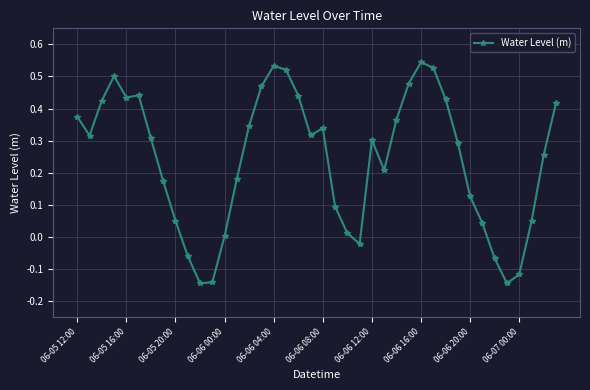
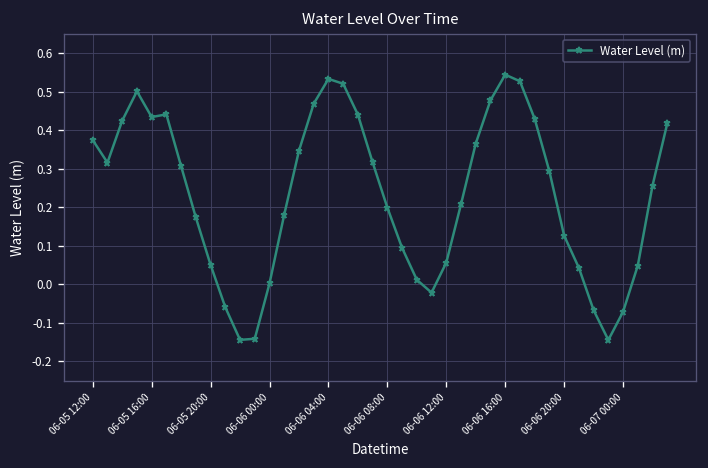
  {
    "06-05 12:00": 0.37,
    "06-05 16:00": 0.43,
    "06-05 20:00": 0.05,
    "06-06 00:00": 0.00,
    "06-06 04:00": 0.53,
-   "06-06 08:00": 0.34,
-   "06-06 12:00": 0.30,
+   "06-06 08:00": 0.20,
+   "06-06 12:00": 0.06,
    "06-06 16:00": 0.54,
    "06-06 20:00": 0.13,
-   "06-07 00:00": -0.12
+   "06-07 00:00": -0.07
  }
